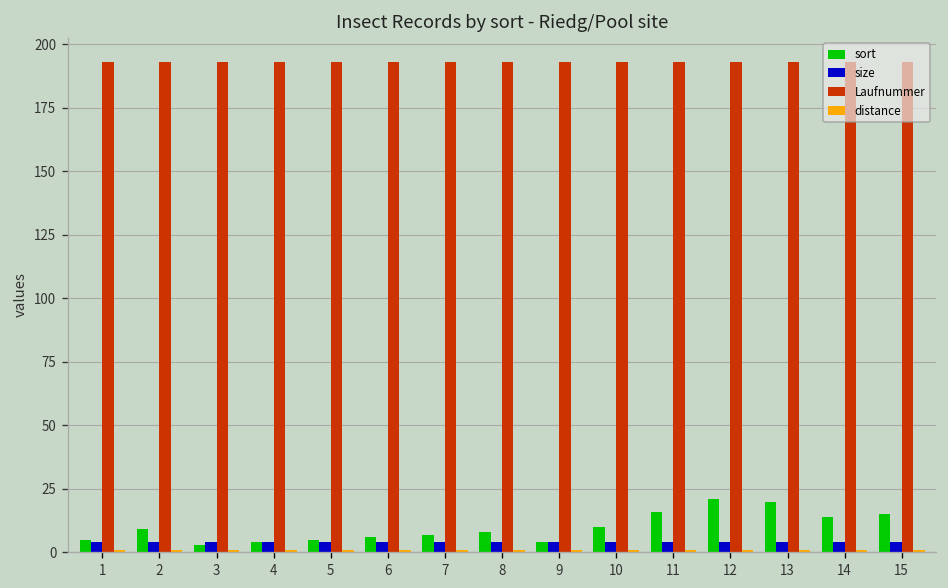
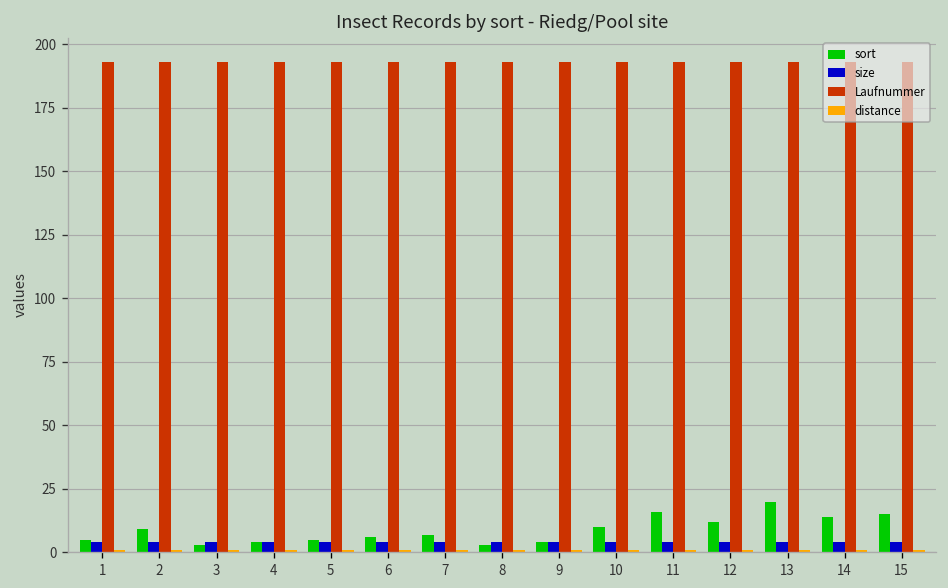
  {
    "sort": {
      "1": 5,
      "2": 9,
      "3": 3,
      "4": 4,
      "5": 5,
      "6": 6,
      "7": 7,
-     "8": 8,
+     "8": 3,
      "9": 4,
      "10": 10,
      "11": 16,
-     "12": 21,
+     "12": 12,
      "13": 20,
      "14": 14,
      "15": 15
    },
    "size": {
      "1": 4,
      "2": 4,
      "3": 4,
      "4": 4,
      "5": 4,
      "6": 4,
      "7": 4,
      "8": 4,
      "9": 4,
      "10": 4,
      "11": 4,
      "12": 4,
      "13": 4,
      "14": 4,
      "15": 4
    },
    "Laufnummer": {
      "1": 193,
      "2": 193,
      "3": 193,
      "4": 193,
      "5": 193,
      "6": 193,
      "7": 193,
      "8": 193,
      "9": 193,
      "10": 193,
      "11": 193,
      "12": 193,
      "13": 193
    }
  }
